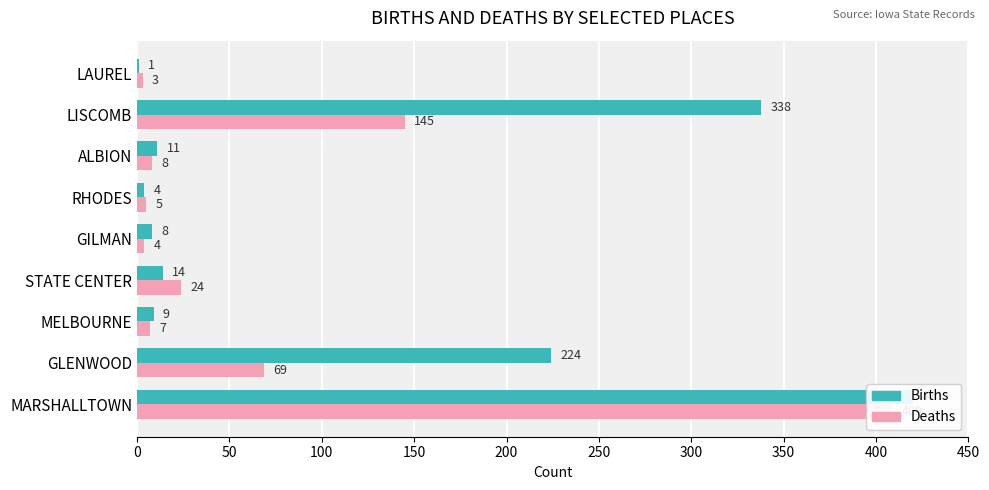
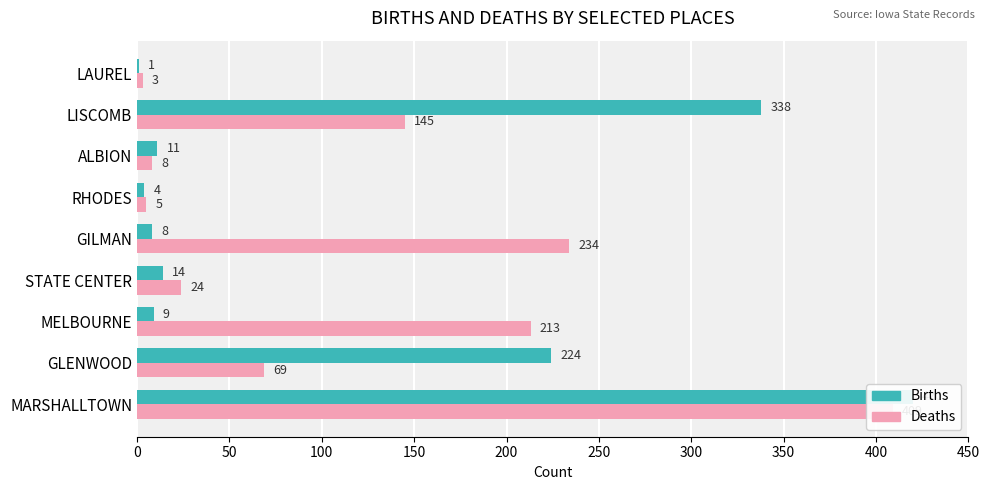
  {
    "Births": {
      "LAUREL": 1,
      "LISCOMB": 338,
      "ALBION": 11,
      "RHODES": 4,
      "GILMAN": 8,
      "STATE CENTER": 14,
      "MELBOURNE": 9,
      "GLENWOOD": 224
    },
    "Deaths": {
      "LAUREL": 3,
      "LISCOMB": 145,
      "ALBION": 8,
      "RHODES": 5,
-     "GILMAN": 4,
+     "GILMAN": 234,
      "STATE CENTER": 24,
-     "MELBOURNE": 7,
+     "MELBOURNE": 213,
      "GLENWOOD": 69
    }
  }
